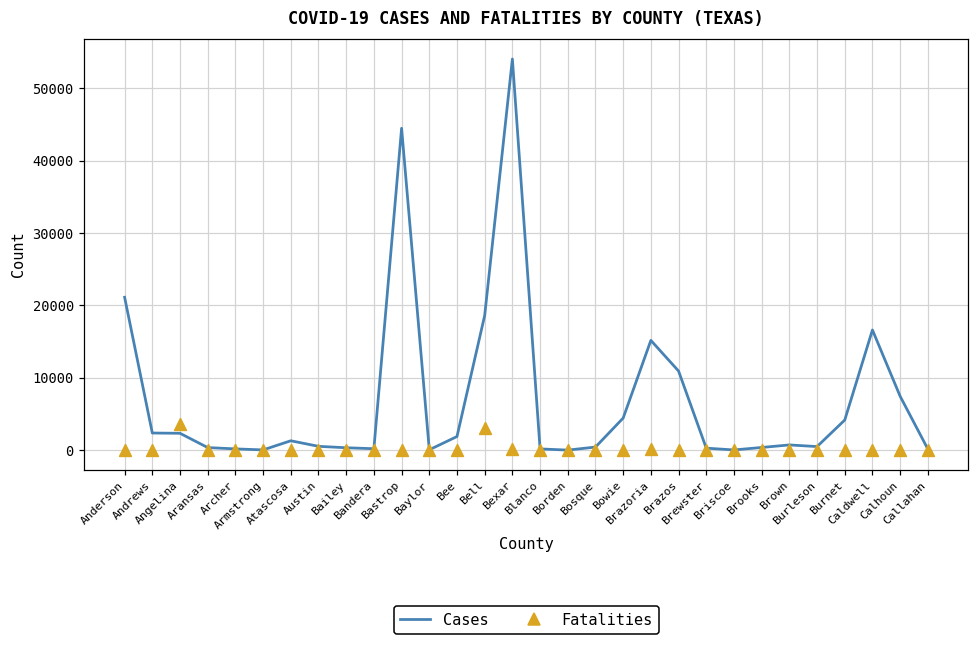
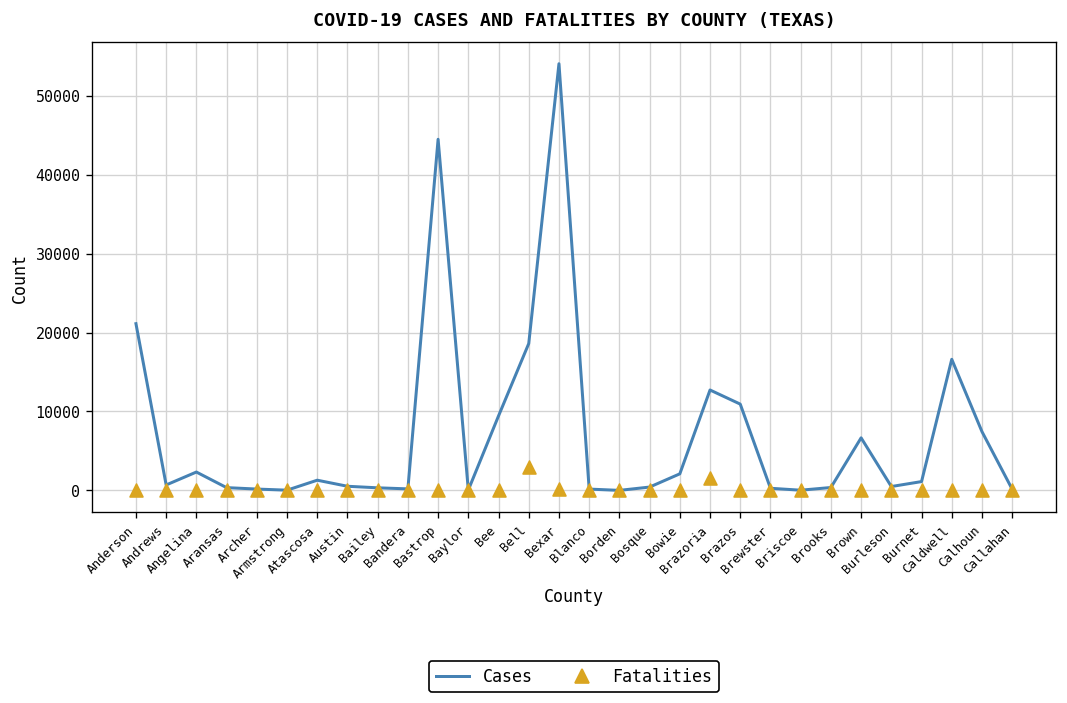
  {
    "Cases": {
      "Anderson": 21000,
-     "Andrews": 2000,
+     "Andrews": 1000,
      "Angelina": 2000,
      "Atascosa": 1000,
      "Austin": 1000,
      "Bastrop": 44000,
-     "Bee": 2000,
+     "Bee": 9000,
      "Bell": 19000,
      "Bexar": 54000,
      "Bosque": 0,
-     "Bowie": 4000,
-     "Brazoria": 15000,
+     "Bowie": 2000,
+     "Brazoria": 13000,
      "Brazos": 11000,
-     "Brown": 1000,
+     "Brown": 7000,
      "Burleson": 0,
-     "Burnet": 4000,
+     "Burnet": 1000,
      "Caldwell": 17000,
      "Calhoun": 7000
    },
    "Fatalities": {
-     "Angelina": 4000,
-     "Brazoria": 0
+     "Angelina": 0,
+     "Brazoria": 2000
    }
  }
